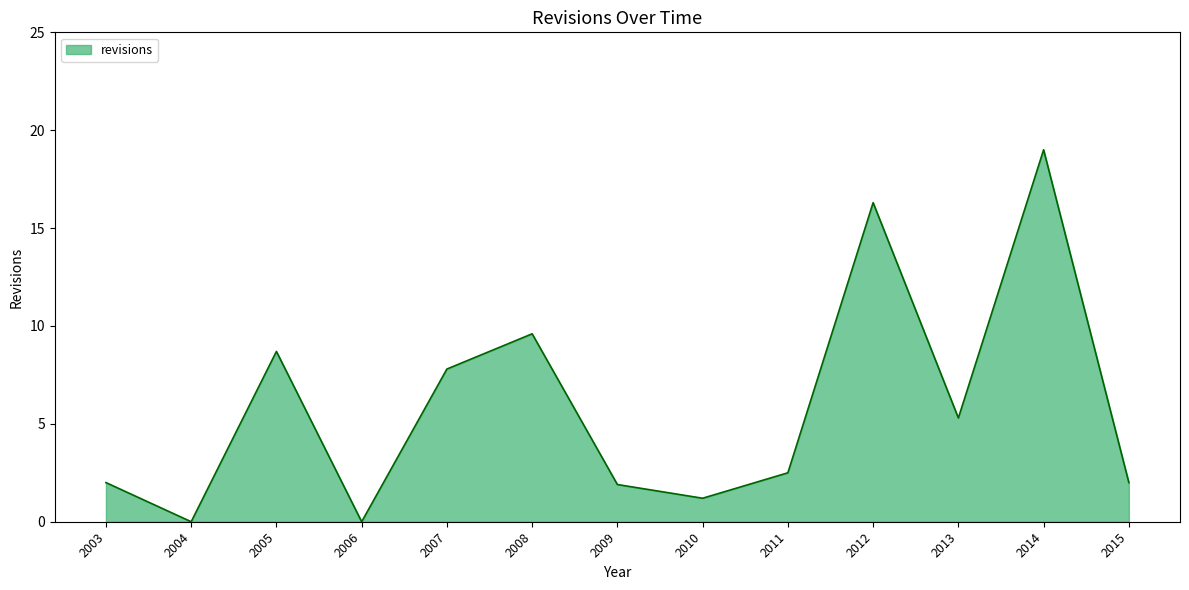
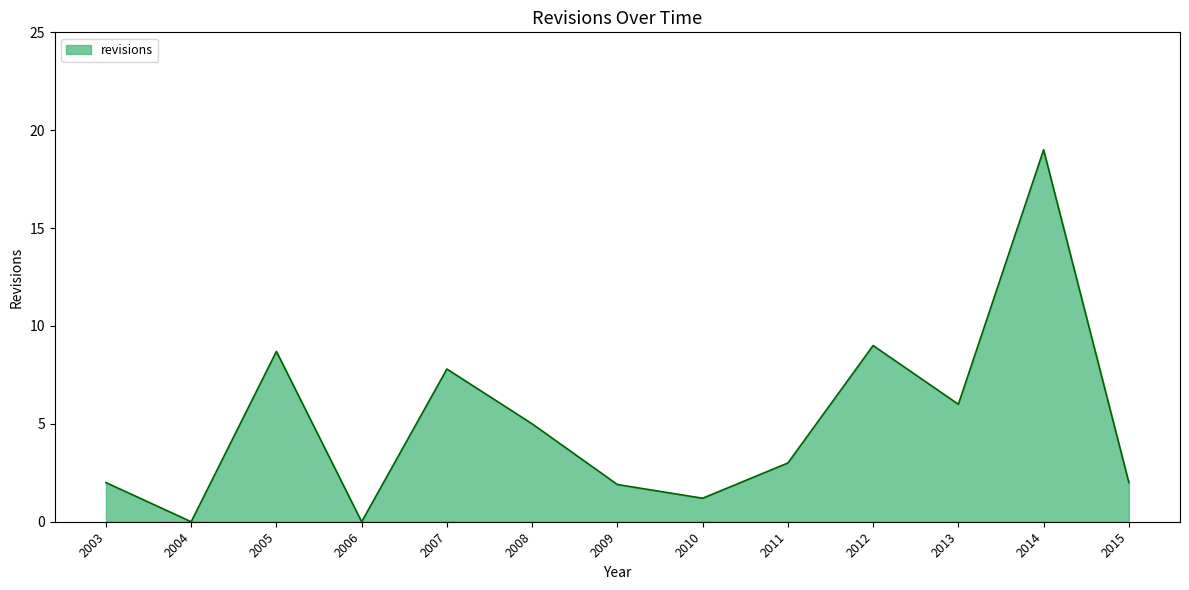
  {
    "2003": 2.0,
    "2004": 0.0,
    "2005": 8.7,
    "2006": 0.0,
    "2007": 7.8,
-   "2008": 9.6,
+   "2008": 5.0,
    "2009": 1.9,
    "2010": 1.2,
-   "2011": 2.5,
-   "2012": 16.3,
-   "2013": 5.3,
+   "2011": 3.0,
+   "2012": 9.0,
+   "2013": 6.0,
    "2014": 19.0,
    "2015": 2.0
  }
